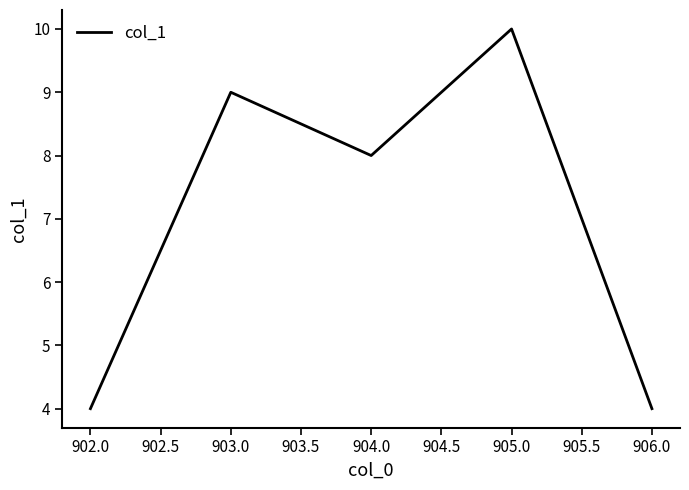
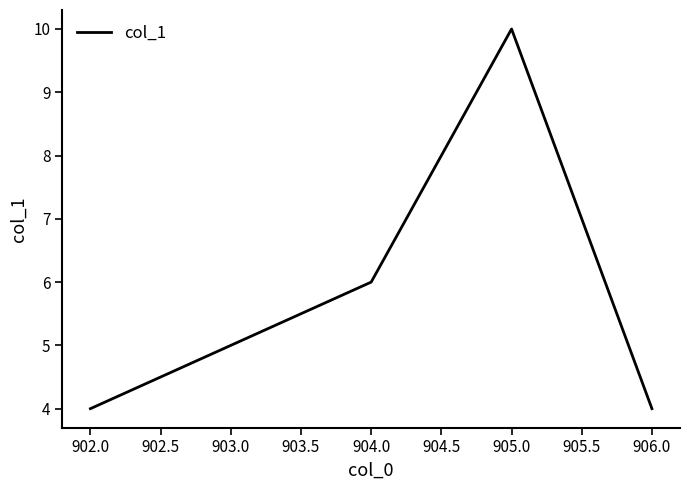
  {
    "902.0": 4,
-   "903.0": 9,
-   "904.0": 8,
+   "903.0": 5,
+   "904.0": 6,
    "905.0": 10,
    "906.0": 4
  }
